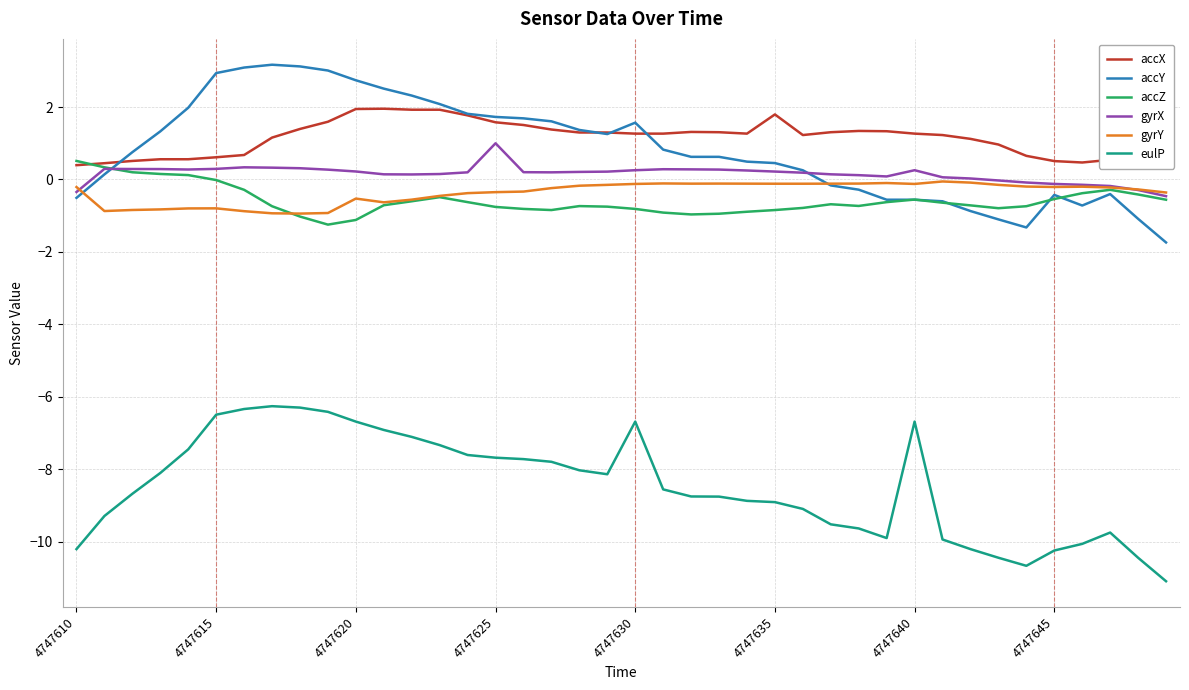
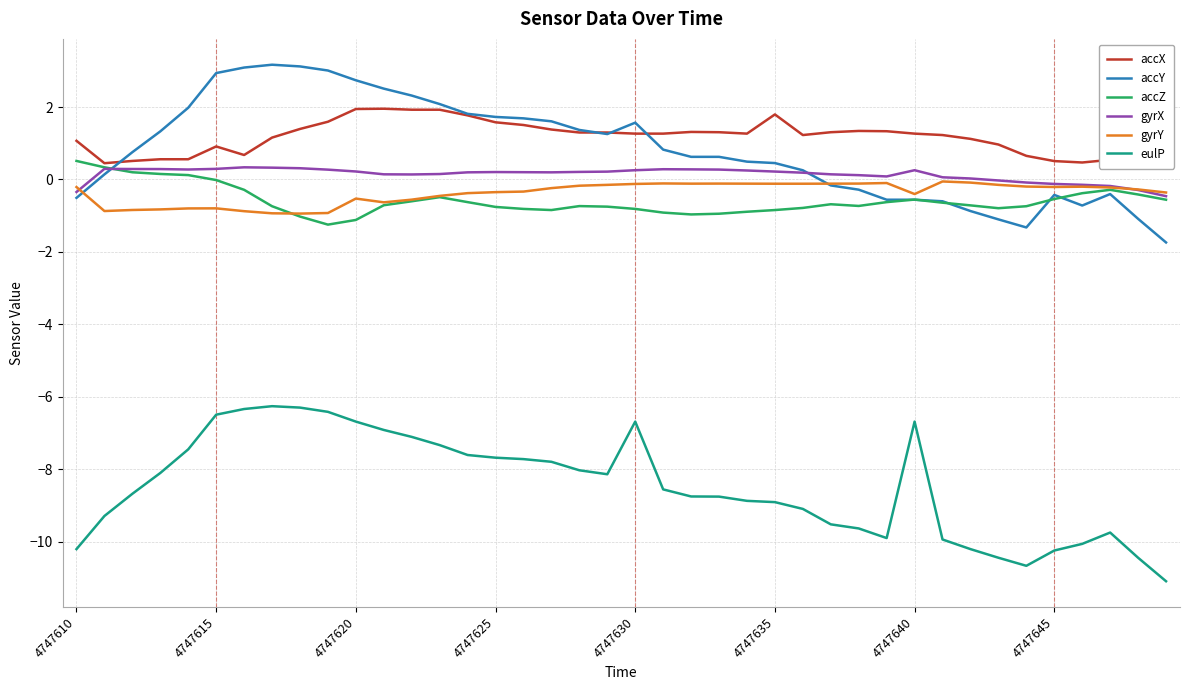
  {
    "accX": {
-     "4747610": 0.4,
-     "4747615": 0.6,
+     "4747610": 1.1,
+     "4747615": 0.9,
      "4747620": 1.9,
      "4747625": 1.6,
      "4747630": 1.3,
      "4747635": 1.8,
      "4747640": 1.3,
      "4747645": 0.5
    },
    "accY": {
      "4747610": -0.5,
      "4747615": 2.9,
      "4747620": 2.7,
      "4747625": 1.7,
      "4747630": 1.6,
      "4747635": 0.5,
      "4747645": -0.4
    },
    "gyrX": {
      "4747610": -0.3,
      "4747615": 0.3,
      "4747620": 0.2,
-     "4747625": 1.0,
+     "4747625": 0.2,
      "4747630": 0.3,
      "4747635": 0.2,
      "4747640": 0.3,
      "4747645": -0.1
    },
    "gyrY": {
      "4747610": -0.2,
      "4747615": -0.8,
      "4747620": -0.5,
      "4747625": -0.3,
      "4747630": -0.1,
      "4747635": -0.1,
-     "4747640": -0.1,
+     "4747640": -0.4,
      "4747645": -0.2
    }
  }
